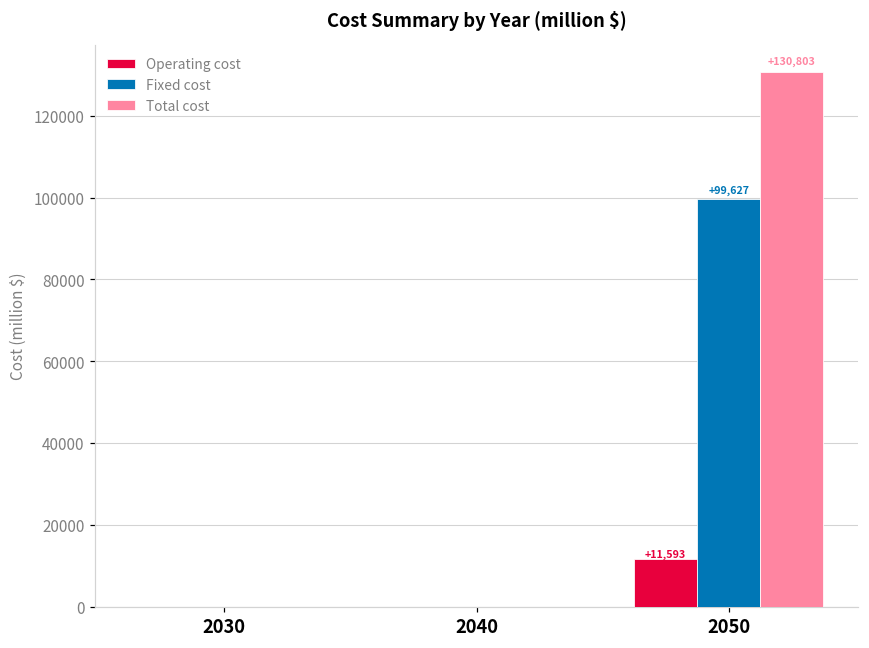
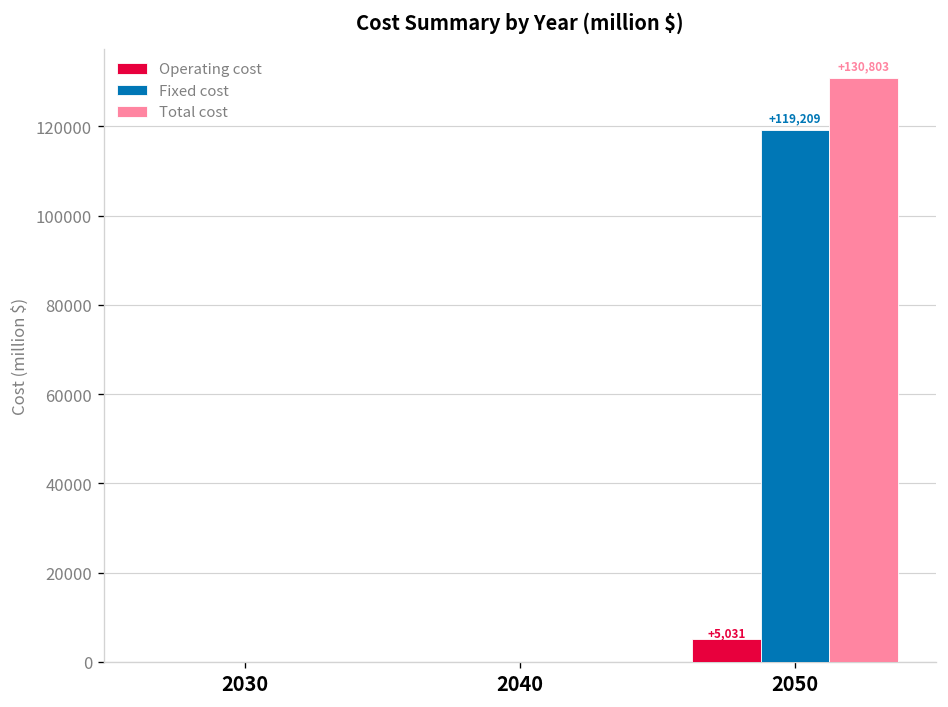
  {
    "Operating cost": {
-     "2050": "+11,593"
+     "2050": "+5,031"
    },
    "Fixed cost": {
-     "2050": "+99,627"
+     "2050": "+119,209"
    },
    "Total cost": {
      "2050": "+130,803"
    }
  }
